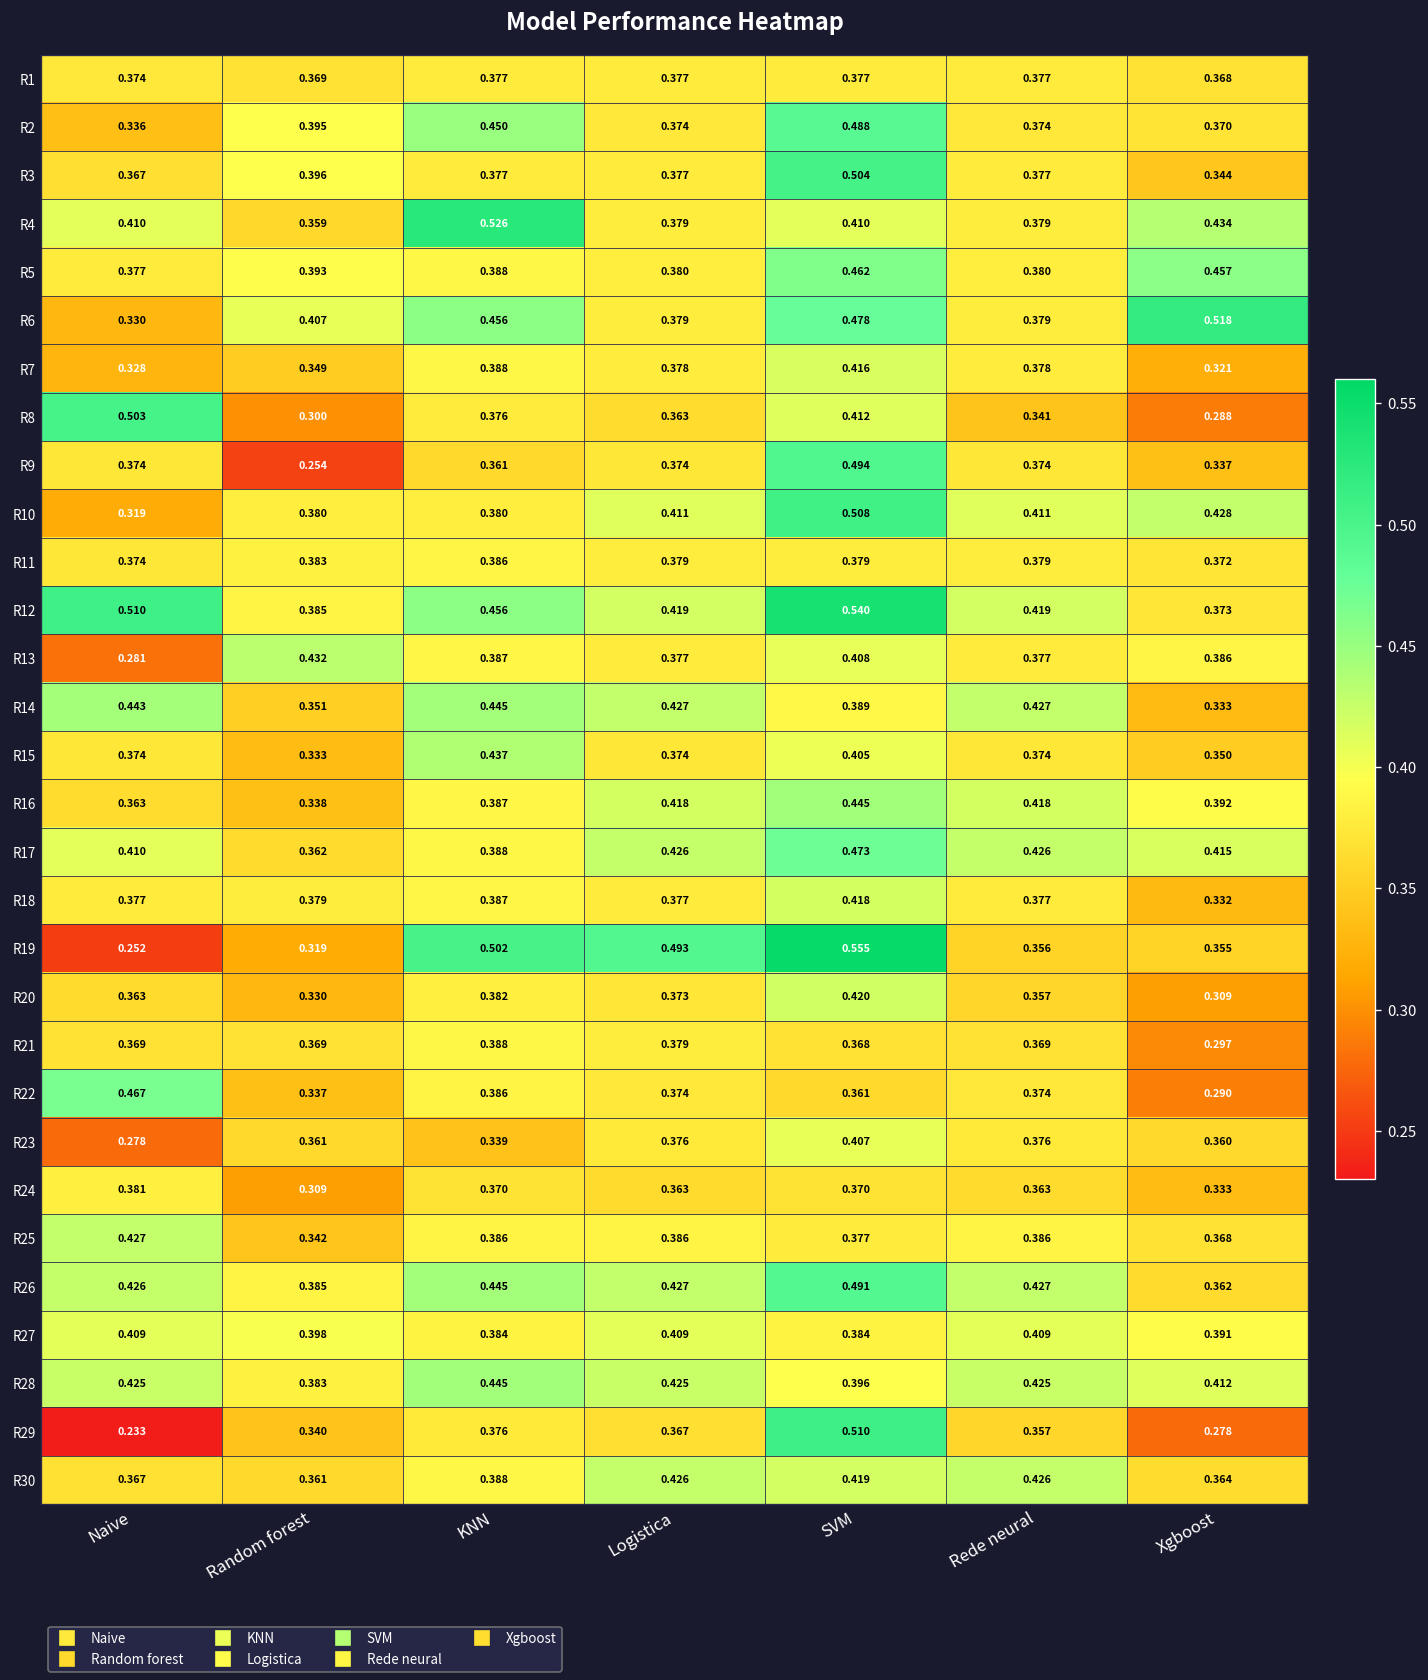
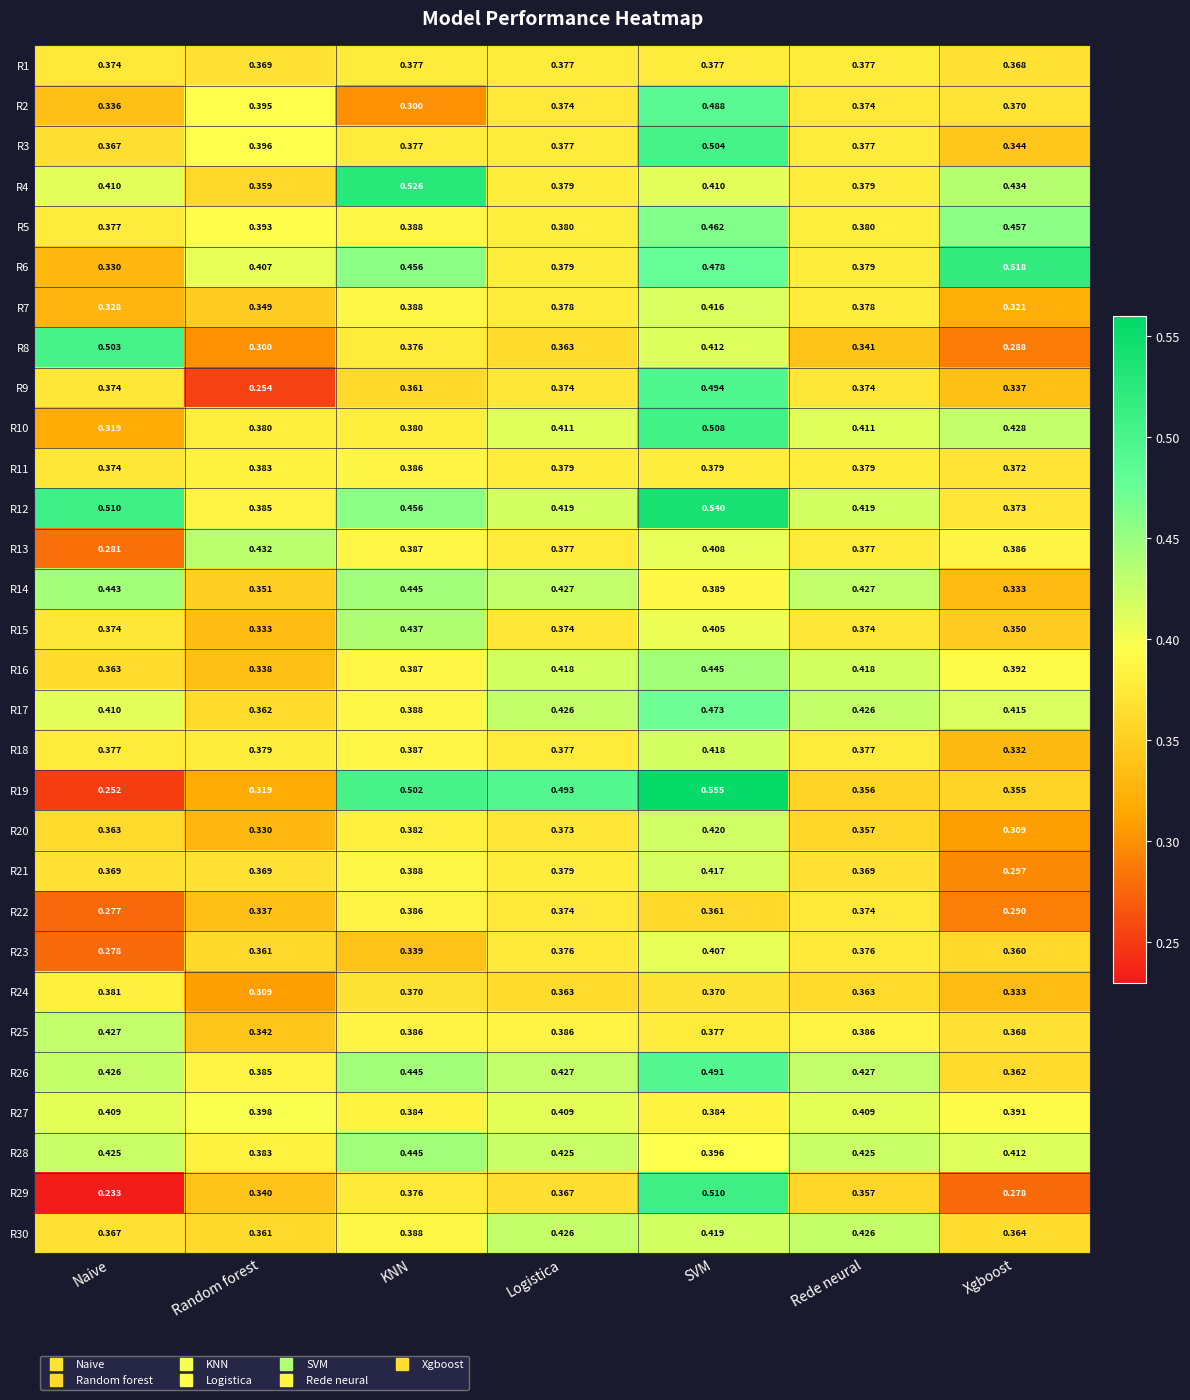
  {
    "R2": {
      "Naive": 0.336,
      "Random forest": 0.395,
-     "KNN": 0.450,
+     "KNN": 0.300,
      "Logistica": 0.374,
      "SVM": 0.488,
      "Rede neural": 0.374,
      "Xgboost": 0.370
    },
    "R21": {
      "Naive": 0.369,
      "Random forest": 0.369,
      "KNN": 0.388,
      "Logistica": 0.379,
-     "SVM": 0.368,
+     "SVM": 0.417,
      "Rede neural": 0.369,
      "Xgboost": 0.297
    },
    "R22": {
-     "Naive": 0.467,
+     "Naive": 0.277,
      "Random forest": 0.337,
      "KNN": 0.386,
      "Logistica": 0.374,
      "SVM": 0.361,
      "Rede neural": 0.374,
      "Xgboost": 0.290
    }
  }
